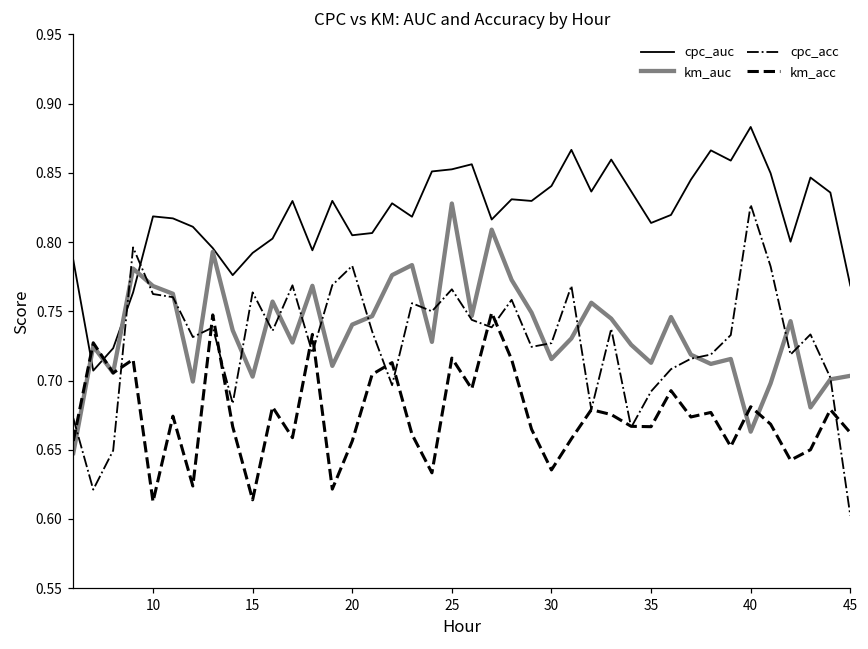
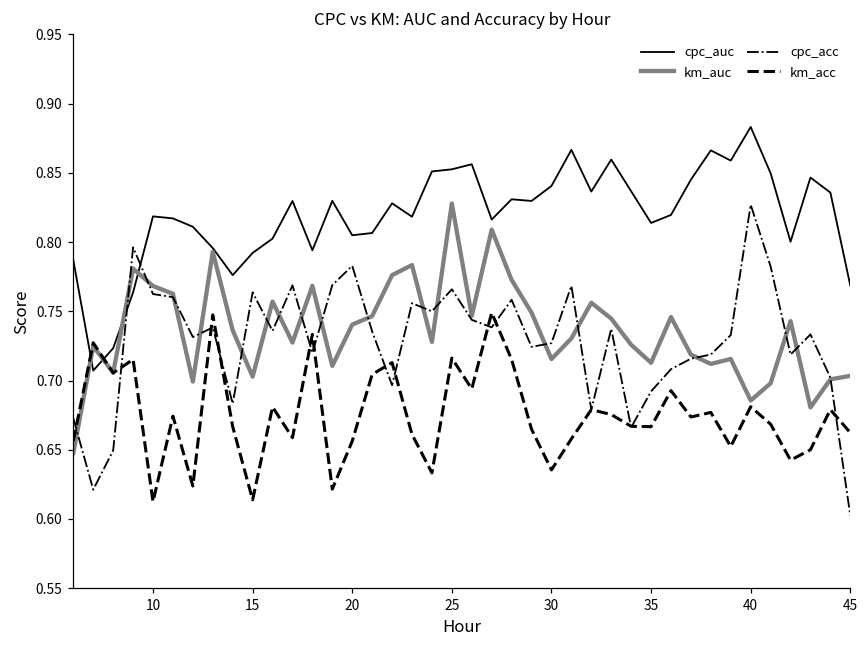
  {
    "km_auc": {
      "10": 0.768,
      "15": 0.703,
      "20": 0.740,
      "25": 0.828,
      "30": 0.716,
      "35": 0.713,
-     "40": 0.663,
+     "40": 0.686,
      "45": 0.703
    }
  }
